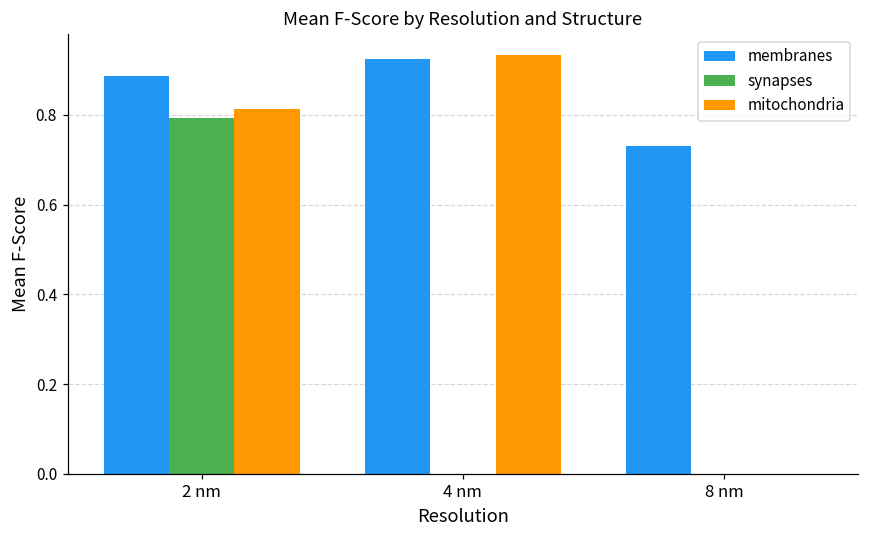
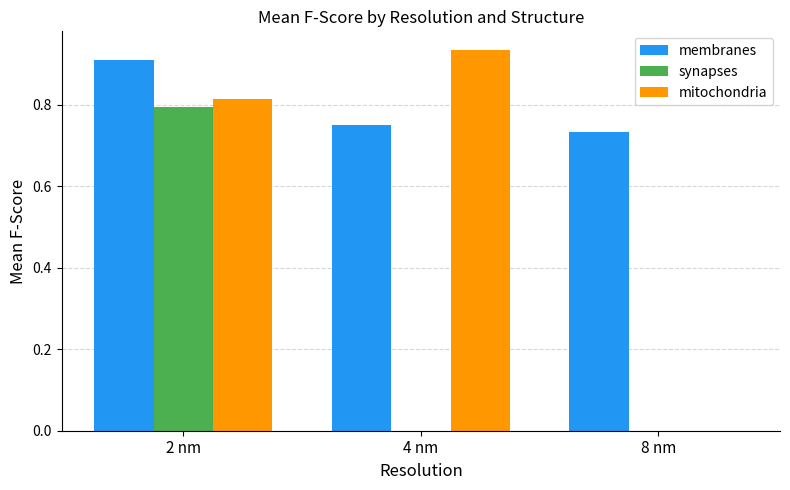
  {
    "membranes": {
-     "2 nm": 0.89,
-     "4 nm": 0.92,
+     "2 nm": 0.91,
+     "4 nm": 0.75,
      "8 nm": 0.73
    },
    "synapses": {
      "2 nm": 0.79
    },
    "mitochondria": {
      "2 nm": 0.81,
      "4 nm": 0.93
    }
  }
